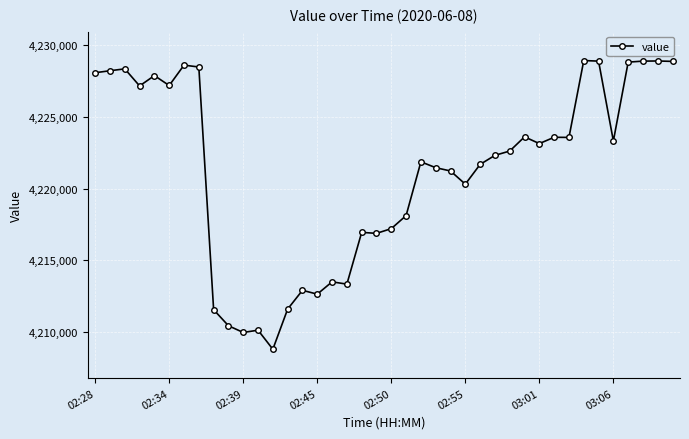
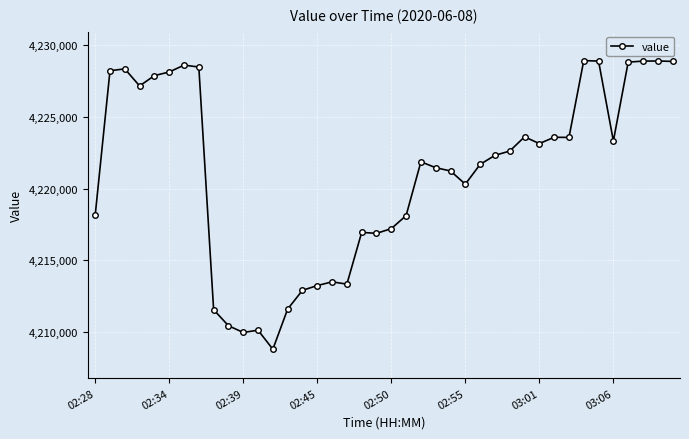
  {
-   "02:28": "4,228,100",
-   "02:34": "4,227,200",
+   "02:28": "4,218,100",
+   "02:34": "4,228,100",
    "02:39": "4,210,000",
-   "02:45": "4,212,600",
+   "02:45": "4,213,200",
    "02:50": "4,217,200",
    "02:55": "4,220,300",
    "03:01": "4,223,100",
    "03:06": "4,223,300"
  }
